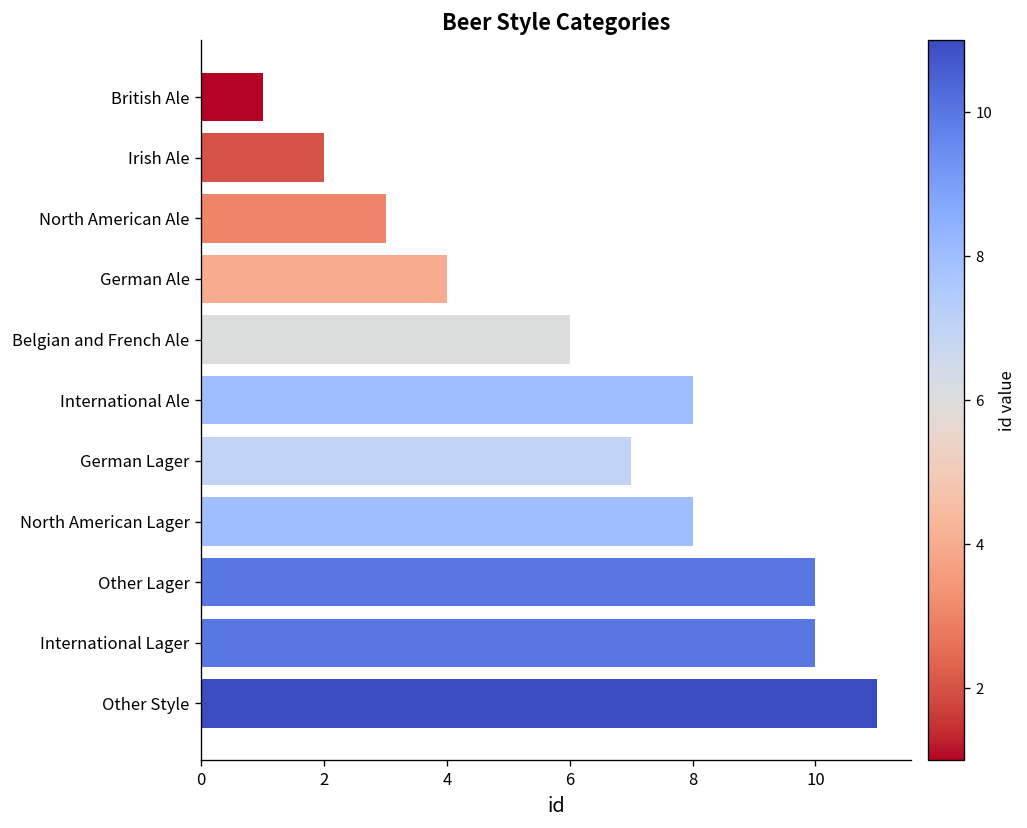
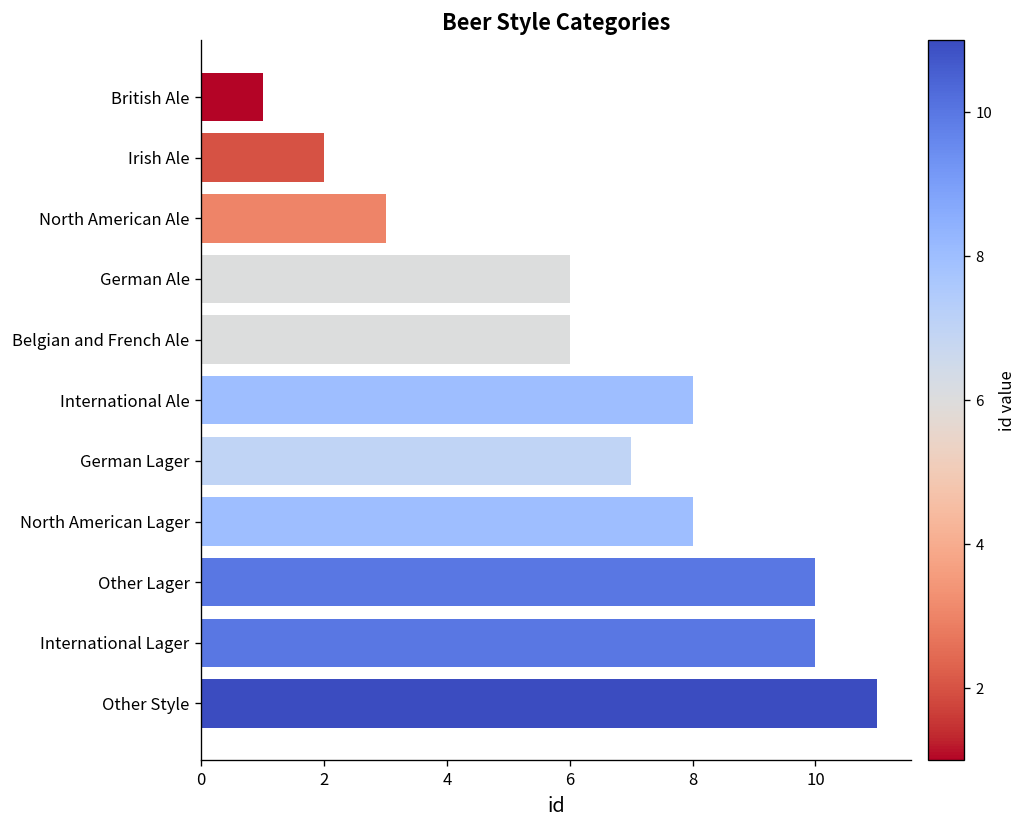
  {
    "British Ale": 1,
    "Irish Ale": 2,
    "North American Ale": 3,
-   "German Ale": 4,
+   "German Ale": 6,
    "Belgian and French Ale": 6,
    "International Ale": 8,
    "German Lager": 7,
    "North American Lager": 8,
    "Other Lager": 10,
    "International Lager": 10,
    "Other Style": 11
  }
